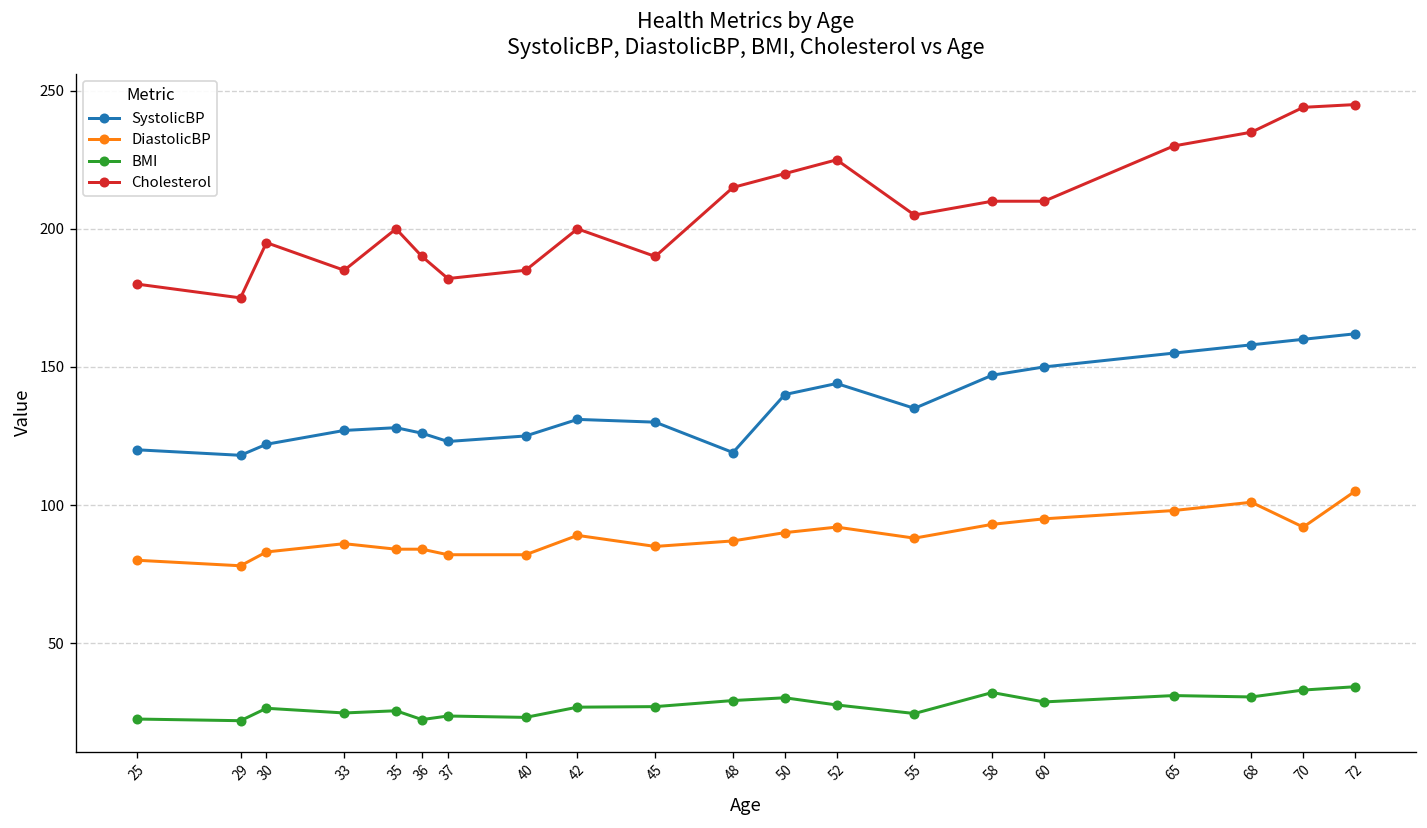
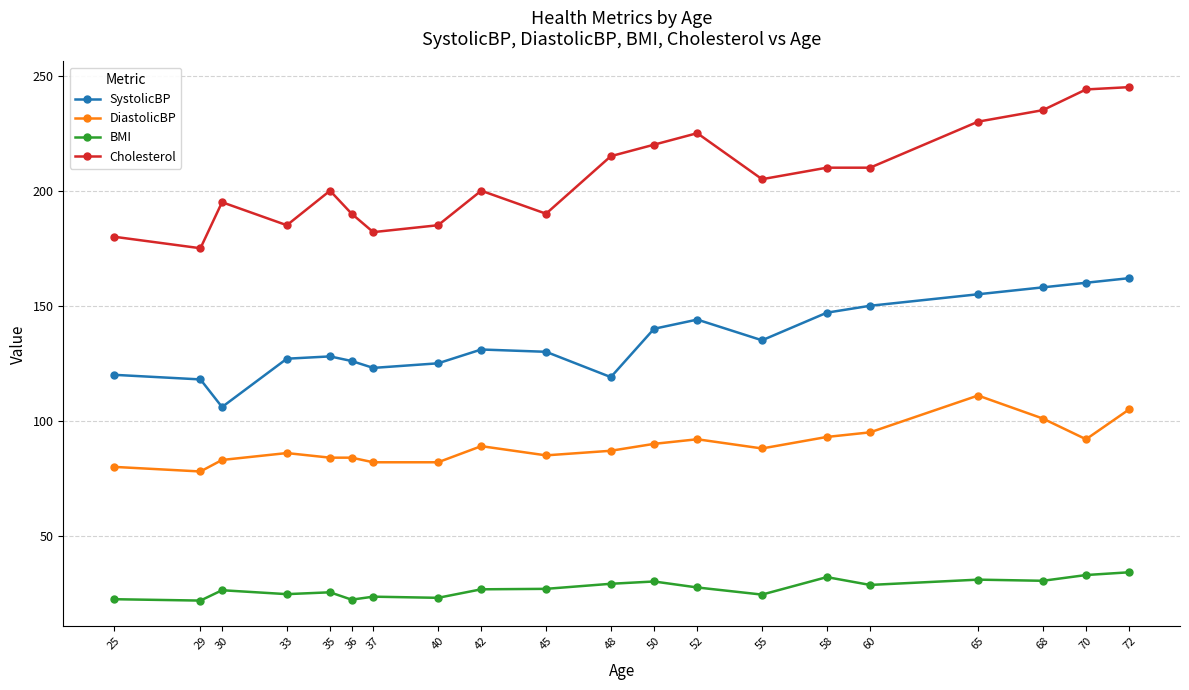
  {
    "SystolicBP": {
      "25": 120,
      "29": 118,
-     "30": 122,
+     "30": 106,
      "33": 127,
      "35": 128,
      "36": 126,
      "37": 123,
      "40": 125,
      "42": 131,
      "45": 130,
      "48": 119,
      "50": 140,
      "52": 144,
      "55": 135,
      "58": 147,
      "60": 150,
      "65": 155,
      "68": 158,
      "70": 160,
      "72": 162
    },
    "DiastolicBP": {
      "25": 80,
      "29": 78,
      "30": 83,
      "33": 86,
      "35": 84,
      "36": 84,
      "37": 82,
      "40": 82,
      "42": 89,
      "45": 85,
      "48": 87,
      "50": 90,
      "52": 92,
      "55": 88,
      "58": 93,
      "60": 95,
-     "65": 98,
+     "65": 111,
      "68": 101,
      "70": 92,
      "72": 105
    },
    "BMI": {
      "25": 23,
      "29": 22,
      "30": 26,
      "33": 25,
      "35": 26,
      "36": 22,
      "37": 24,
      "40": 23,
      "42": 27,
      "45": 27,
      "48": 29,
      "50": 30,
      "52": 28,
      "55": 25,
      "58": 32,
      "60": 29,
      "65": 31,
      "68": 31,
      "70": 33,
      "72": 34
    },
    "Cholesterol": {
      "25": 180,
      "29": 175,
      "30": 195,
      "33": 185,
      "35": 200,
      "36": 190,
      "37": 182,
      "40": 185,
      "42": 200,
      "45": 190,
      "48": 215,
      "50": 220,
      "52": 225,
      "55": 205,
      "58": 210,
      "60": 210,
      "65": 230,
      "68": 235,
      "70": 244,
      "72": 245
    }
  }
